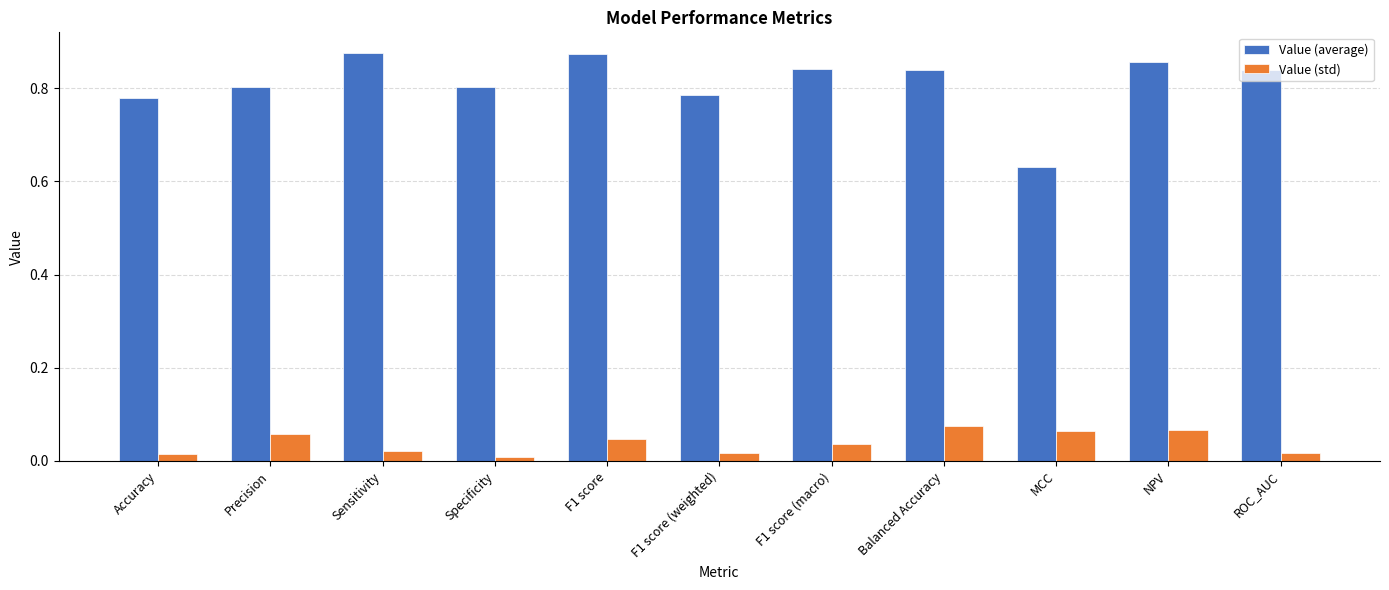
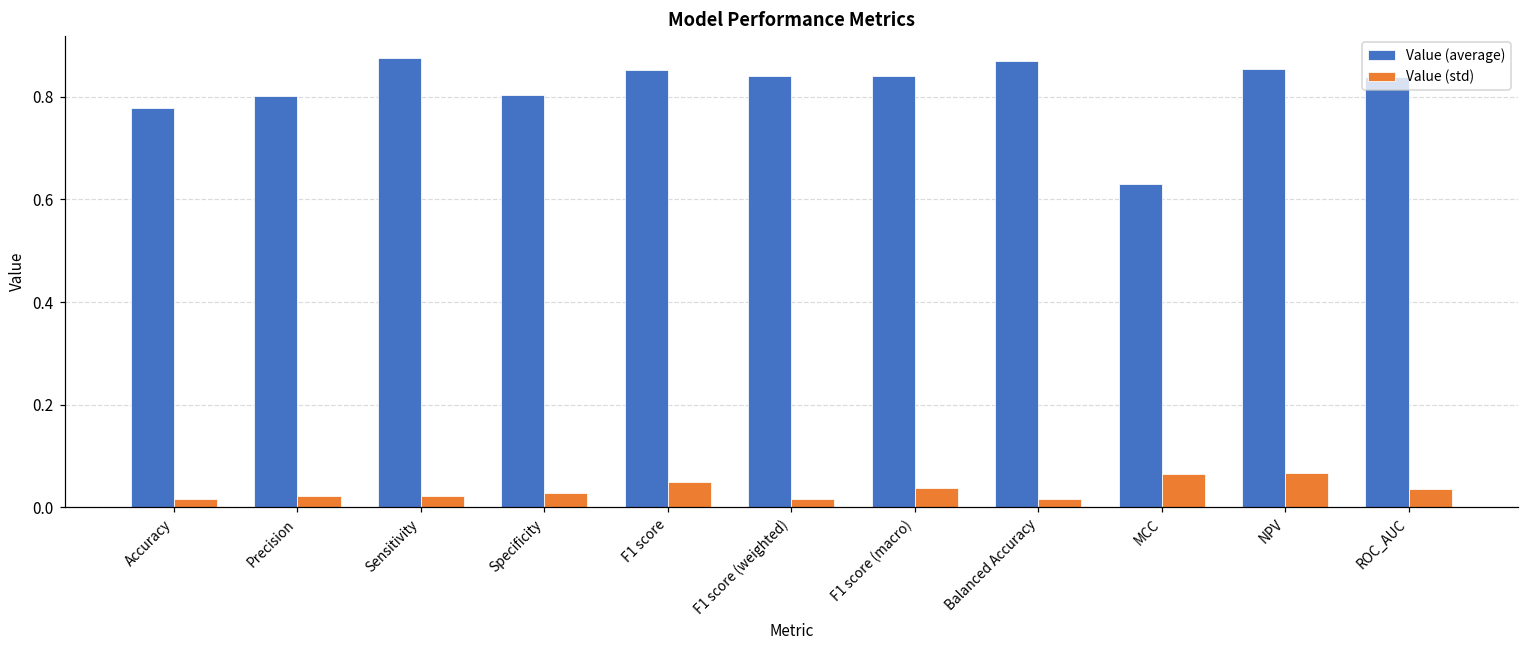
  {
    "Value (average)": {
      "Accuracy": 0.78,
      "Precision": 0.80,
      "Sensitivity": 0.88,
      "Specificity": 0.80,
-     "F1 score": 0.87,
-     "F1 score (weighted)": 0.79,
+     "F1 score": 0.85,
+     "F1 score (weighted)": 0.84,
      "F1 score (macro)": 0.84,
-     "Balanced Accuracy": 0.84,
+     "Balanced Accuracy": 0.87,
      "MCC": 0.63,
      "NPV": 0.86
    },
    "Value (std)": {
      "Accuracy": 0.02,
-     "Precision": 0.06,
+     "Precision": 0.02,
      "Sensitivity": 0.02,
-     "Specificity": 0.01,
+     "Specificity": 0.03,
      "F1 score": 0.05,
      "F1 score (weighted)": 0.02,
      "F1 score (macro)": 0.04,
-     "Balanced Accuracy": 0.07,
+     "Balanced Accuracy": 0.02,
      "MCC": 0.06,
      "NPV": 0.07,
-     "ROC_AUC": 0.02
+     "ROC_AUC": 0.03
    }
  }
